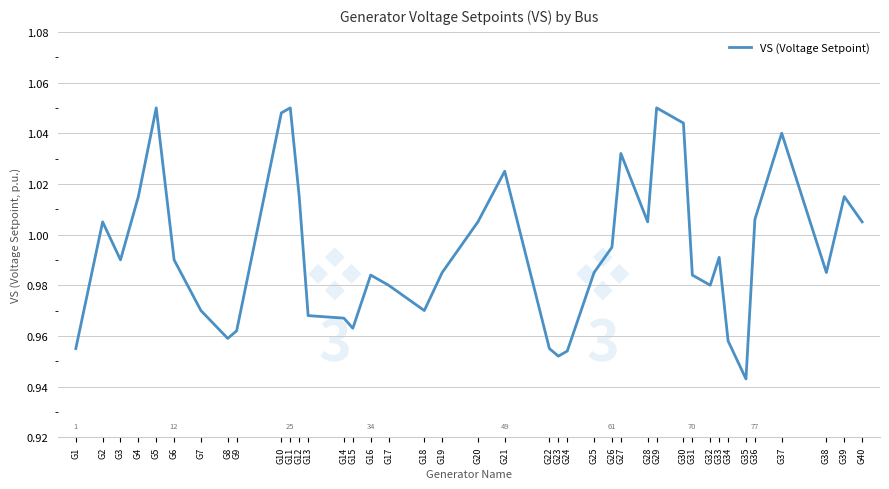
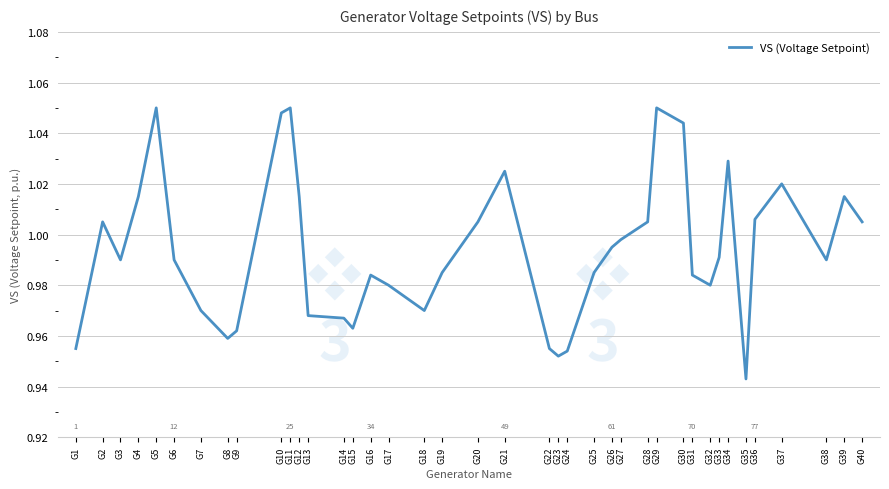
  {
    "G1": 0.955,
    "G2": 1.005,
    "G3": 0.990,
    "G4": 1.015,
    "G5": 1.050,
    "G6": 0.990,
    "G7": 0.970,
    "G8": 0.959,
    "G9": 0.962,
    "G10": 1.048,
    "G11": 1.050,
    "G12": 1.015,
    "G13": 0.968,
    "G14": 0.967,
    "G15": 0.963,
    "G16": 0.984,
    "G17": 0.980,
    "G18": 0.970,
    "G19": 0.985,
    "G20": 1.005,
    "G21": 1.025,
    "G22": 0.955,
    "G23": 0.952,
    "G24": 0.954,
    "G25": 0.985,
    "G26": 0.995,
-   "G27": 1.032,
+   "G27": 0.998,
    "G28": 1.005,
    "G29": 1.050,
    "G30": 1.044,
    "G31": 0.984,
    "G32": 0.980,
    "G33": 0.991,
-   "G34": 0.958,
+   "G34": 1.029,
    "G35": 0.943,
    "G36": 1.006,
-   "G37": 1.04,
-   "G38": 0.985,
+   "G37": 1.02,
+   "G38": 0.990,
    "G39": 1.015,
    "G40": 1.005
  }
